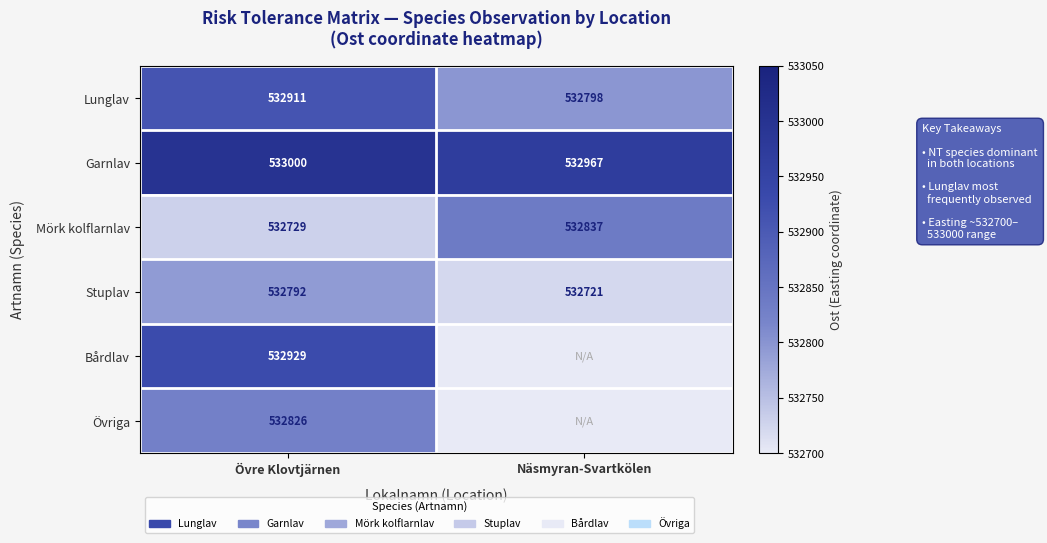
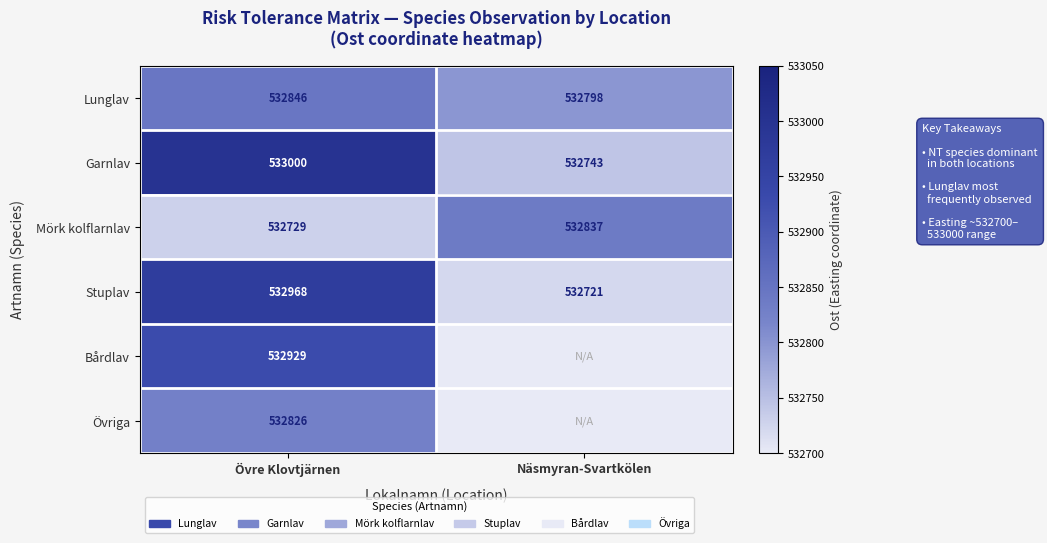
  {
    "Lunglav": {
-     "Övre Klovtjärnen": 532911,
+     "Övre Klovtjärnen": 532846,
      "Näsmyran-Svartkölen": 532798
    },
    "Garnlav": {
      "Övre Klovtjärnen": 533000,
-     "Näsmyran-Svartkölen": 532967
+     "Näsmyran-Svartkölen": 532743
    },
    "Mörk kolflarnlav": {
      "Övre Klovtjärnen": 532729,
      "Näsmyran-Svartkölen": 532837
    },
    "Stuplav": {
-     "Övre Klovtjärnen": 532792,
+     "Övre Klovtjärnen": 532968,
      "Näsmyran-Svartkölen": 532721
    },
    "Bårdlav": {
      "Övre Klovtjärnen": 532929
    },
    "Övriga": {
      "Övre Klovtjärnen": 532826
    }
  }
